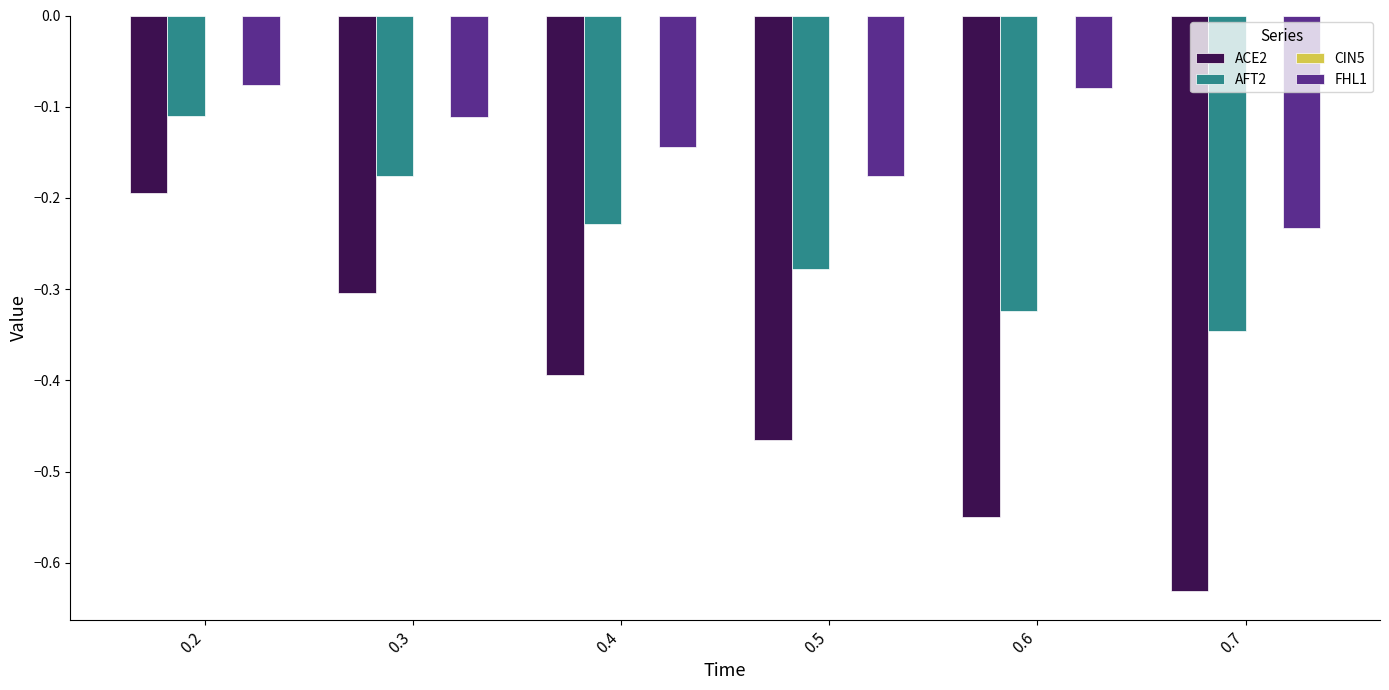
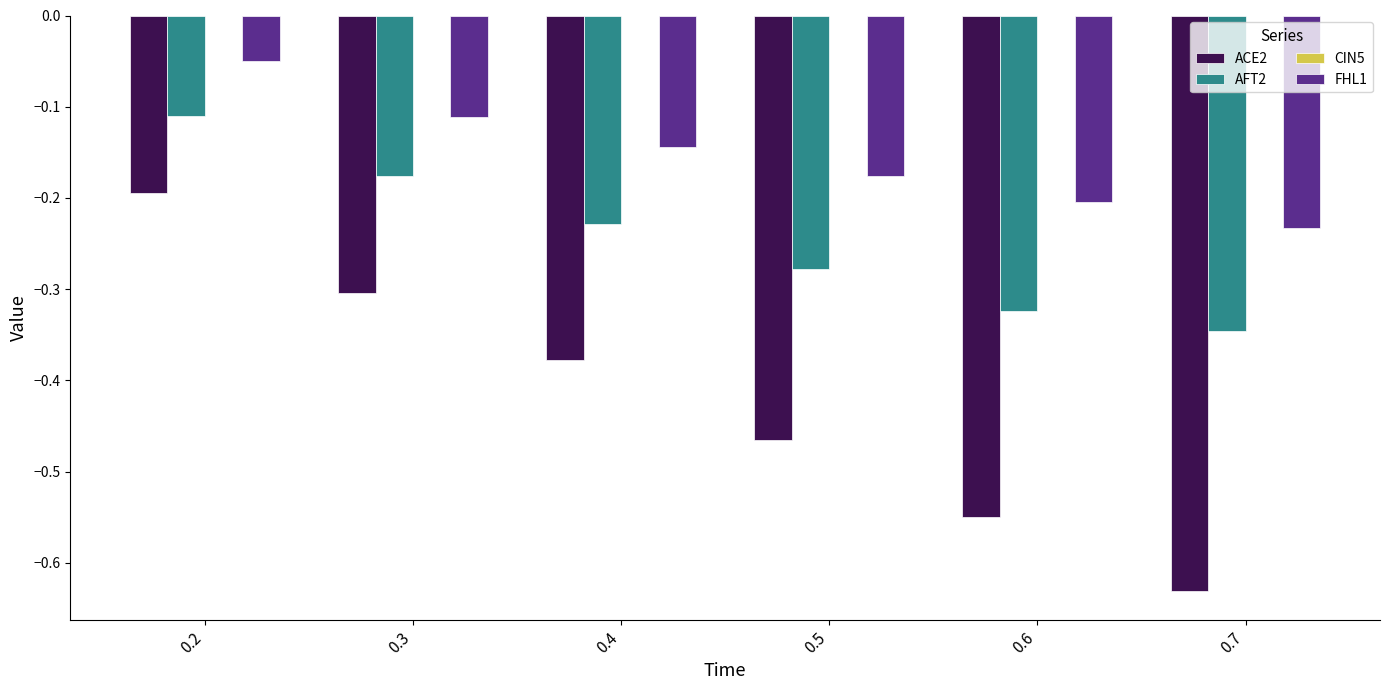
  {
    "ACE2": {
      "0.2": -0.19,
      "0.3": -0.30,
-     "0.4": -0.39,
+     "0.4": -0.38,
      "0.5": -0.46,
      "0.6": -0.55,
      "0.7": -0.63
    },
    "AFT2": {
      "0.2": -0.11,
      "0.3": -0.18,
      "0.4": -0.23,
      "0.5": -0.28,
      "0.6": -0.32,
      "0.7": -0.35
    },
    "CIN5": {
      "0.2": 0.00,
      "0.3": 0.00,
      "0.4": 0.00,
      "0.5": 0.00,
      "0.6": 0.00,
      "0.7": 0.00
    },
    "FHL1": {
-     "0.2": -0.08,
+     "0.2": -0.05,
      "0.3": -0.11,
      "0.4": -0.14,
      "0.5": -0.18,
-     "0.6": -0.08,
+     "0.6": -0.20,
      "0.7": -0.23
    }
  }
